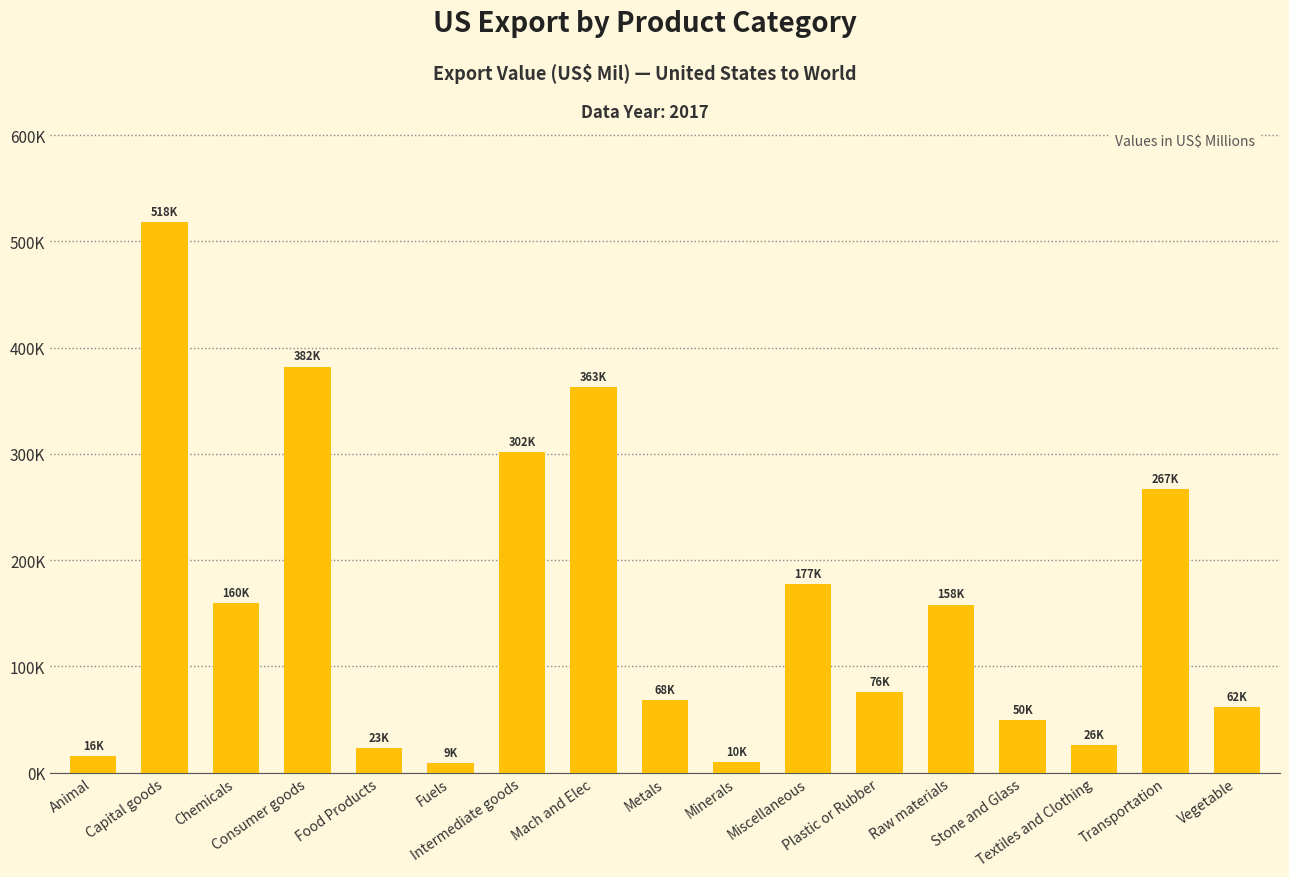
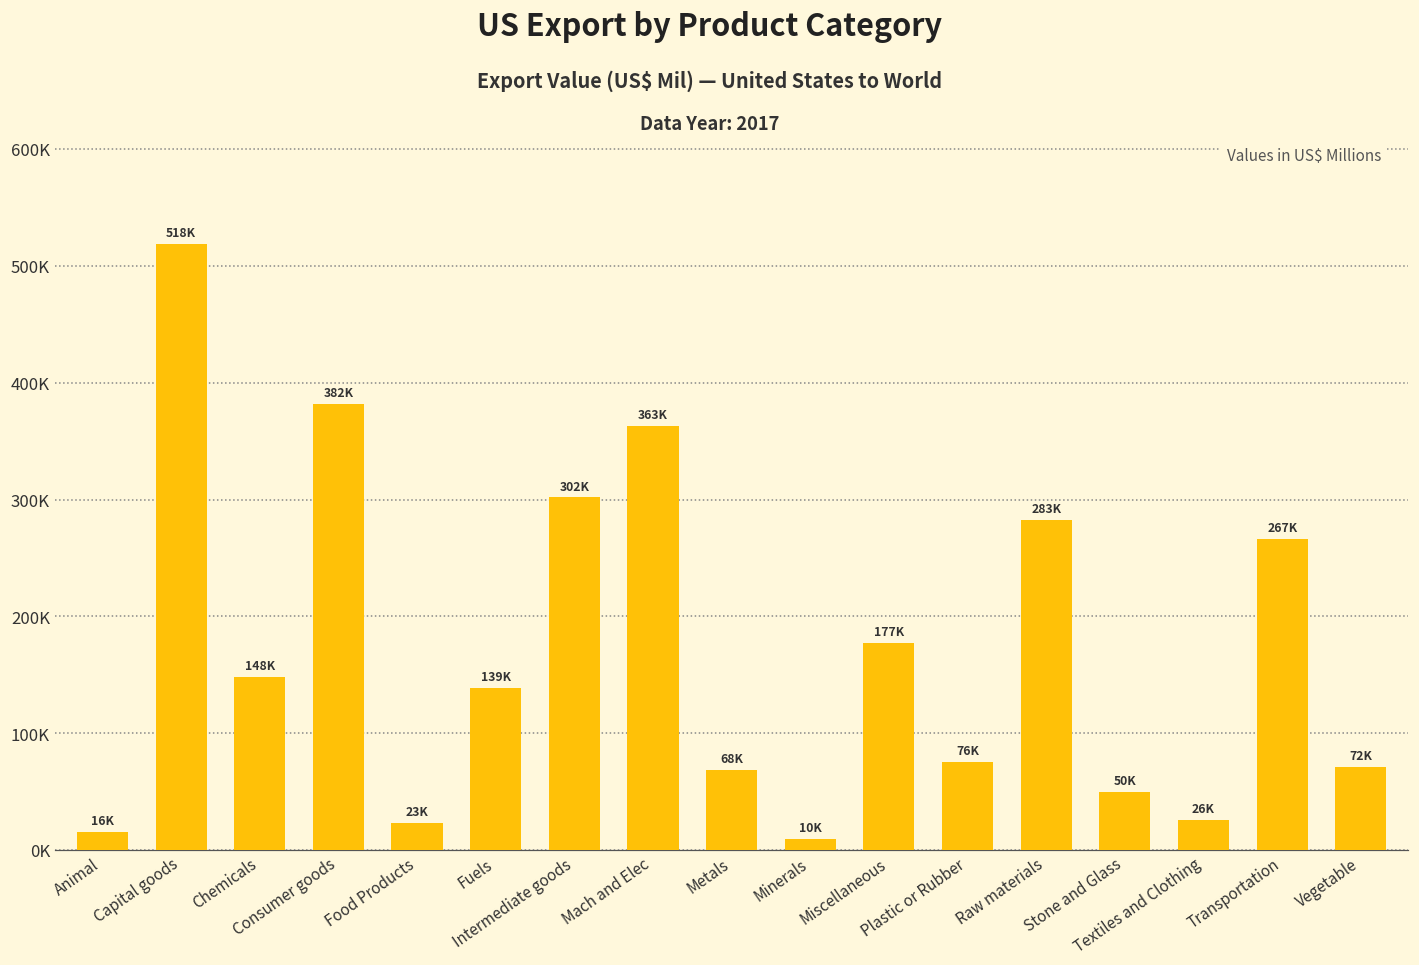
  {
    "Animal": "16K",
    "Capital goods": "518K",
-   "Chemicals": "160K",
+   "Chemicals": "148K",
    "Consumer goods": "382K",
    "Food Products": "23K",
-   "Fuels": "9K",
+   "Fuels": "139K",
    "Intermediate goods": "302K",
    "Mach and Elec": "363K",
    "Metals": "68K",
    "Minerals": "10K",
    "Miscellaneous": "177K",
    "Plastic or Rubber": "76K",
-   "Raw materials": "158K",
+   "Raw materials": "283K",
    "Stone and Glass": "50K",
    "Textiles and Clothing": "26K",
    "Transportation": "267K",
-   "Vegetable": "62K"
+   "Vegetable": "72K"
  }
